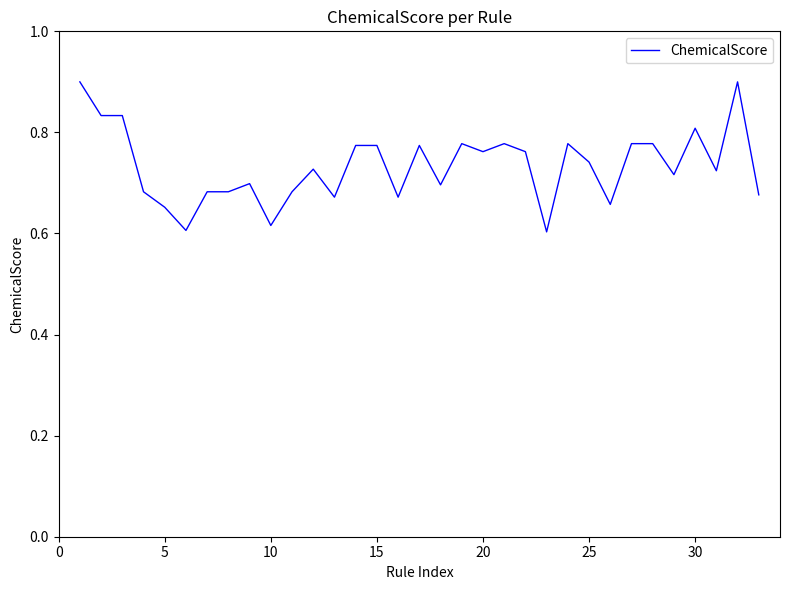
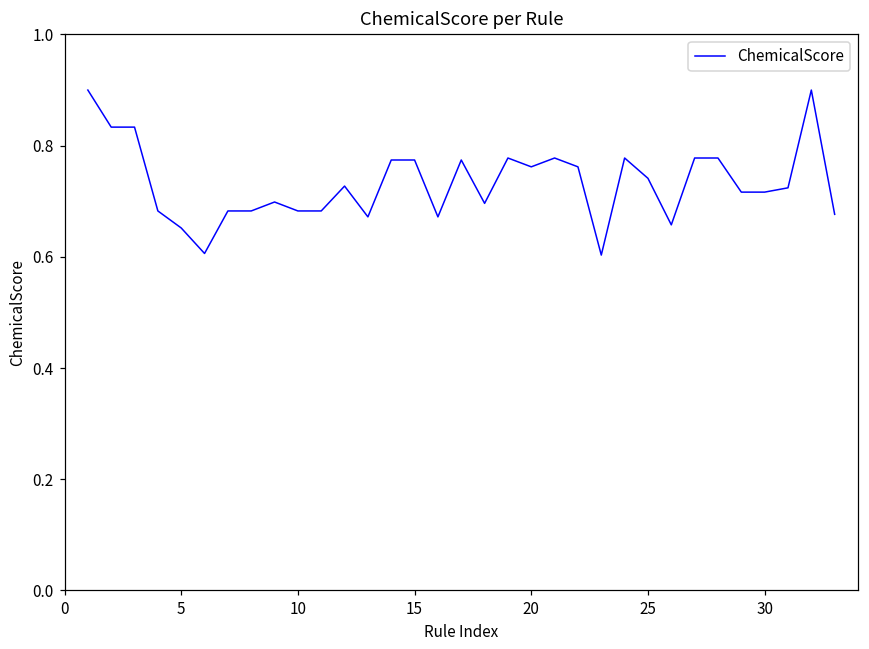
  {
    "5": 0.65,
-   "10": 0.62,
+   "10": 0.68,
    "15": 0.77,
    "20": 0.76,
    "25": 0.74,
-   "30": 0.81
+   "30": 0.72
  }
